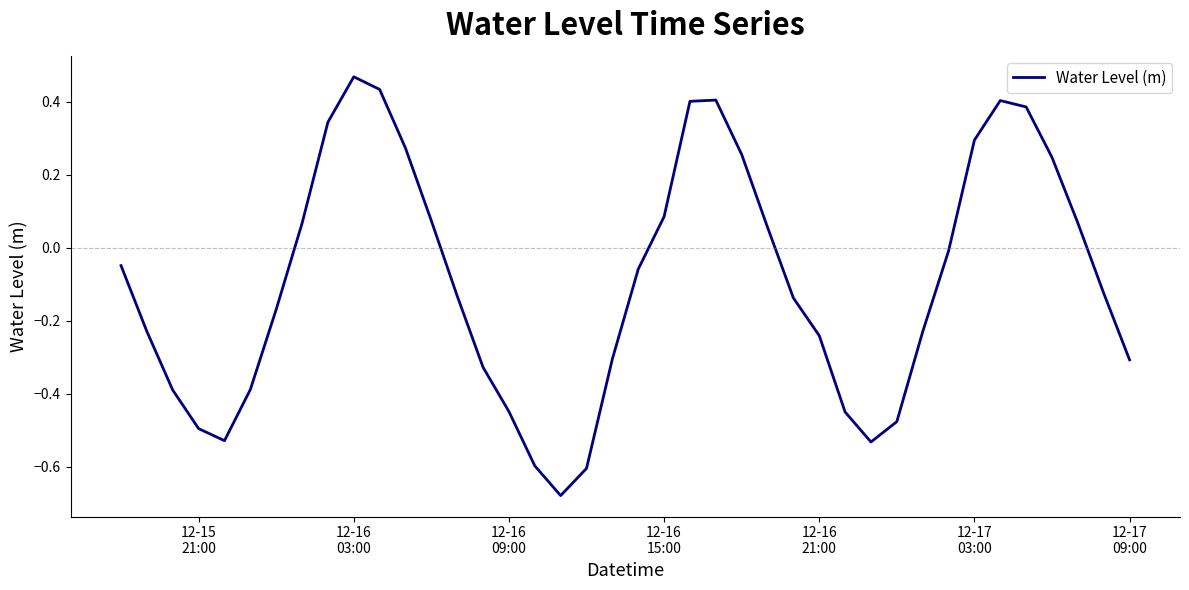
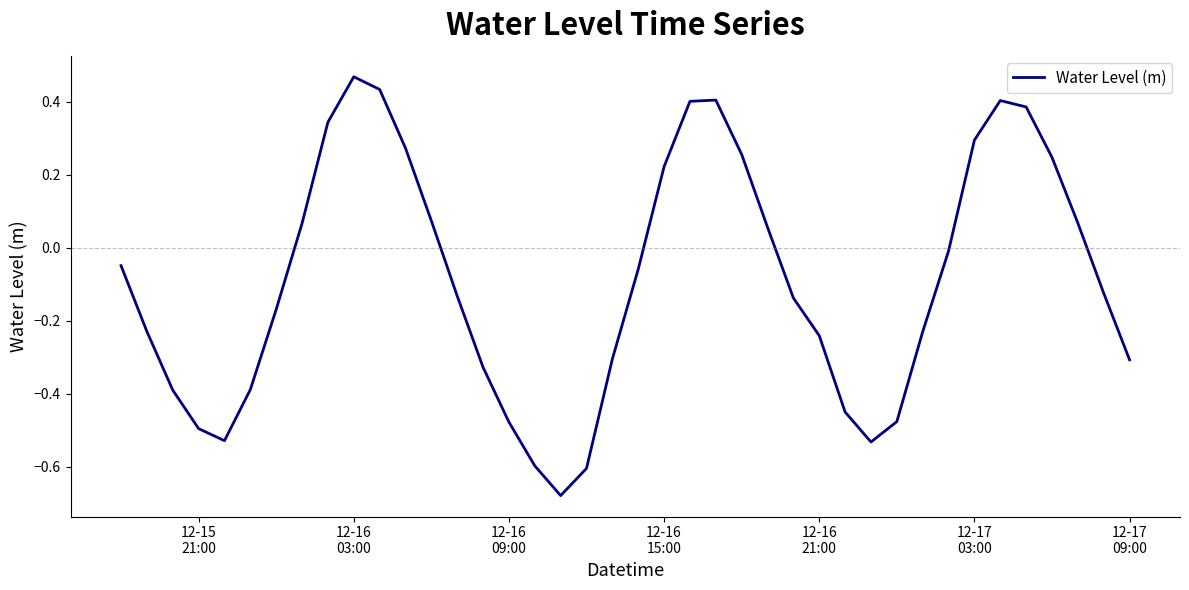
  {
    "12-15 21:00": -0.50,
    "12-16 03:00": 0.47,
-   "12-16 09:00": -0.45,
-   "12-16 15:00": 0.09,
+   "12-16 09:00": -0.48,
+   "12-16 15:00": 0.22,
    "12-16 21:00": -0.24,
    "12-17 03:00": 0.30,
    "12-17 09:00": -0.31
  }
